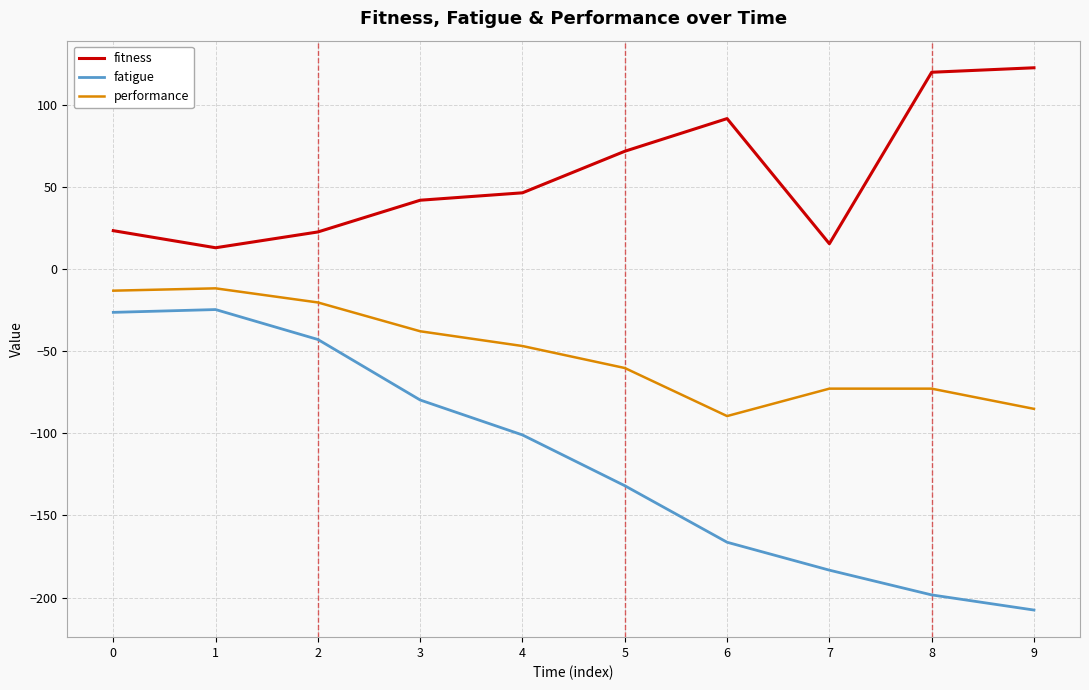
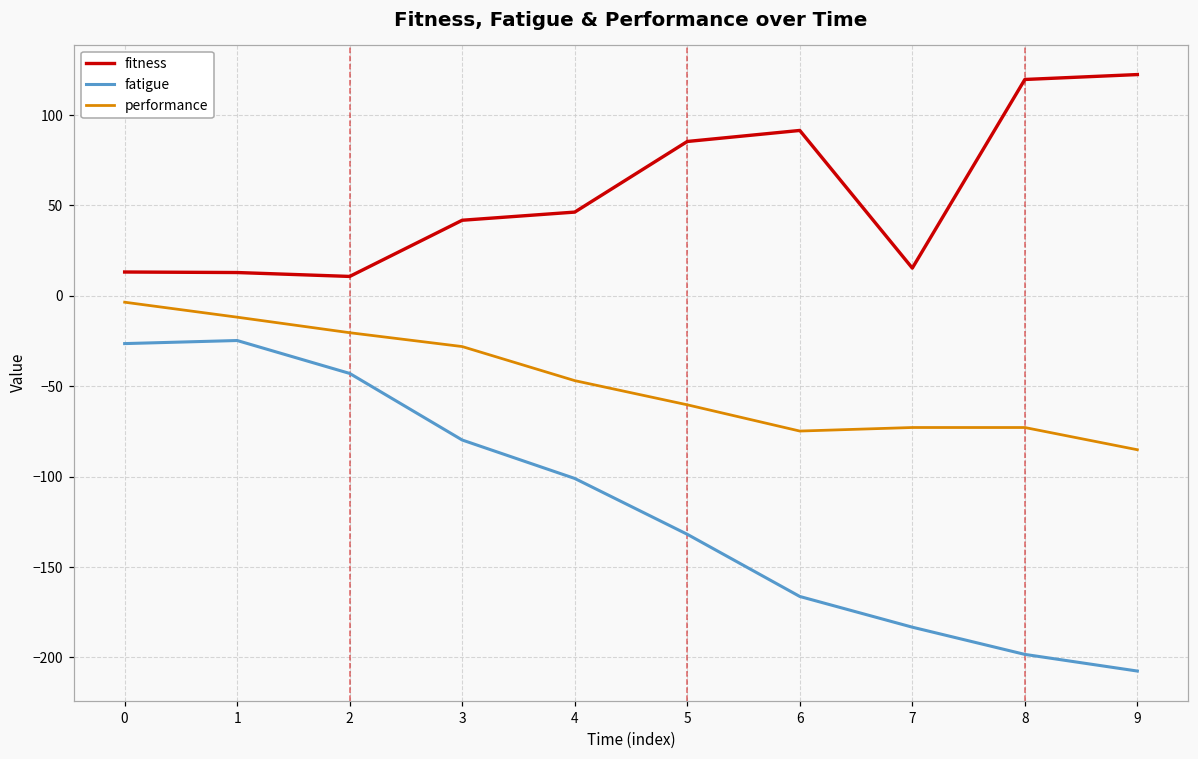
  {
    "fitness": {
-     "0": 23,
+     "0": 13,
      "1": 13,
-     "2": 23,
+     "2": 11,
      "3": 42,
      "4": 46,
-     "5": 72,
+     "5": 85,
      "6": 91,
      "7": 15,
      "8": 120,
      "9": 122
    },
    "fatigue": {
      "0": -26,
      "1": -25,
      "2": -43,
      "3": -80,
      "4": -101,
      "5": -132,
      "6": -166,
      "7": -183,
      "8": -198,
      "9": -208
    },
    "performance": {
-     "0": -13,
+     "0": -4,
      "1": -12,
      "2": -20,
-     "3": -38,
+     "3": -28,
      "4": -47,
      "5": -60,
-     "6": -90,
+     "6": -75,
      "7": -73,
      "8": -73,
      "9": -85
    }
  }
